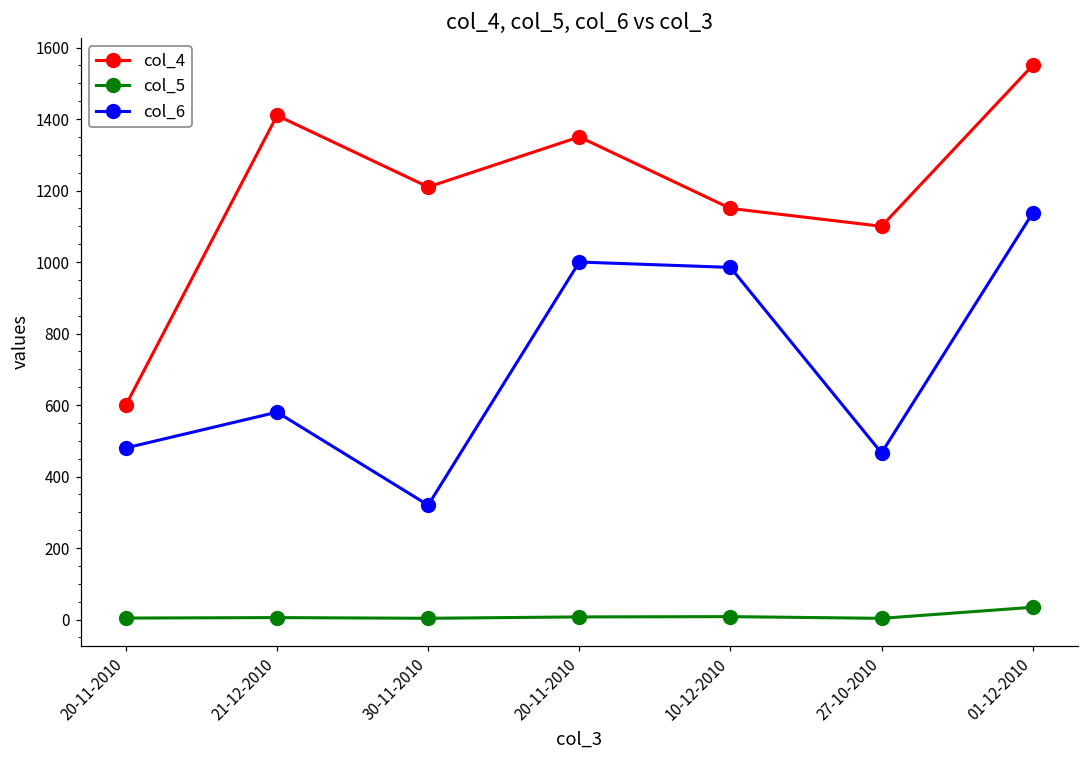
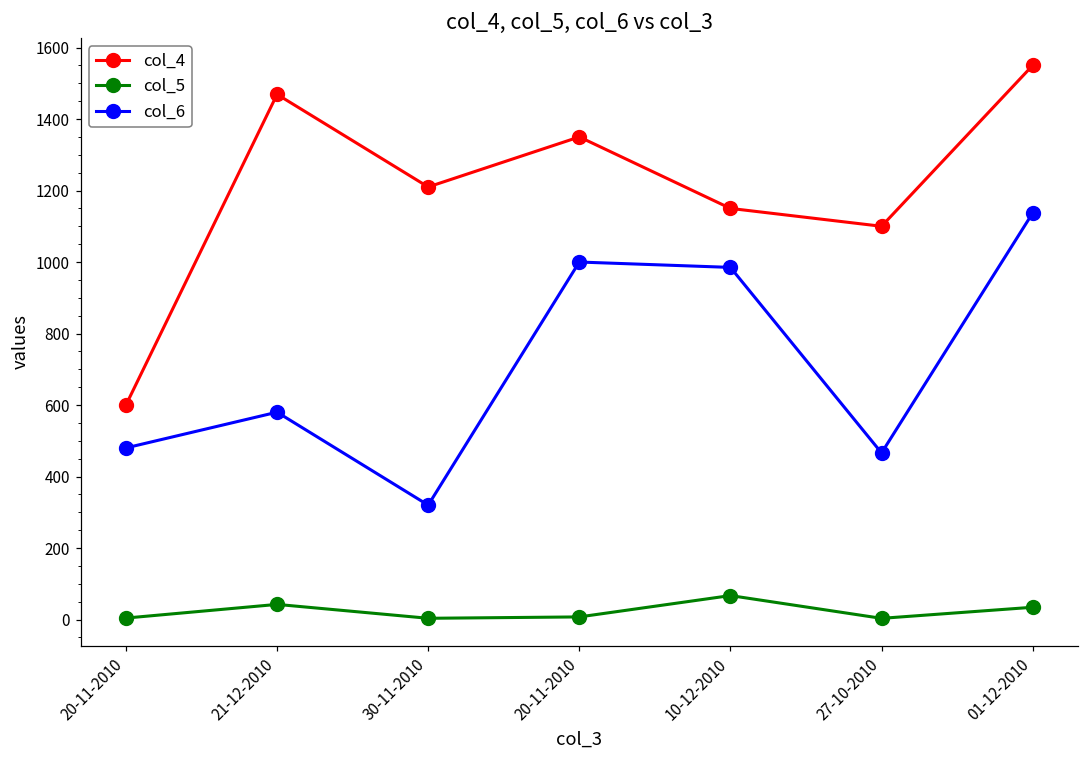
  {
    "col_4": {
-     "21-12-2010": 1410,
+     "21-12-2010": 1470,
      "30-11-2010": 1210,
      "10-12-2010": 1150,
      "27-10-2010": 1100,
      "01-12-2010": 1550
    },
    "col_5": {
-     "21-12-2010": 10,
+     "21-12-2010": 40,
      "30-11-2010": 0,
-     "10-12-2010": 10,
+     "10-12-2010": 70,
      "27-10-2010": 0,
      "01-12-2010": 30
    },
    "col_6": {
      "21-12-2010": 580,
      "30-11-2010": 320,
      "10-12-2010": 990,
      "27-10-2010": 470,
      "01-12-2010": 1140
    }
  }
